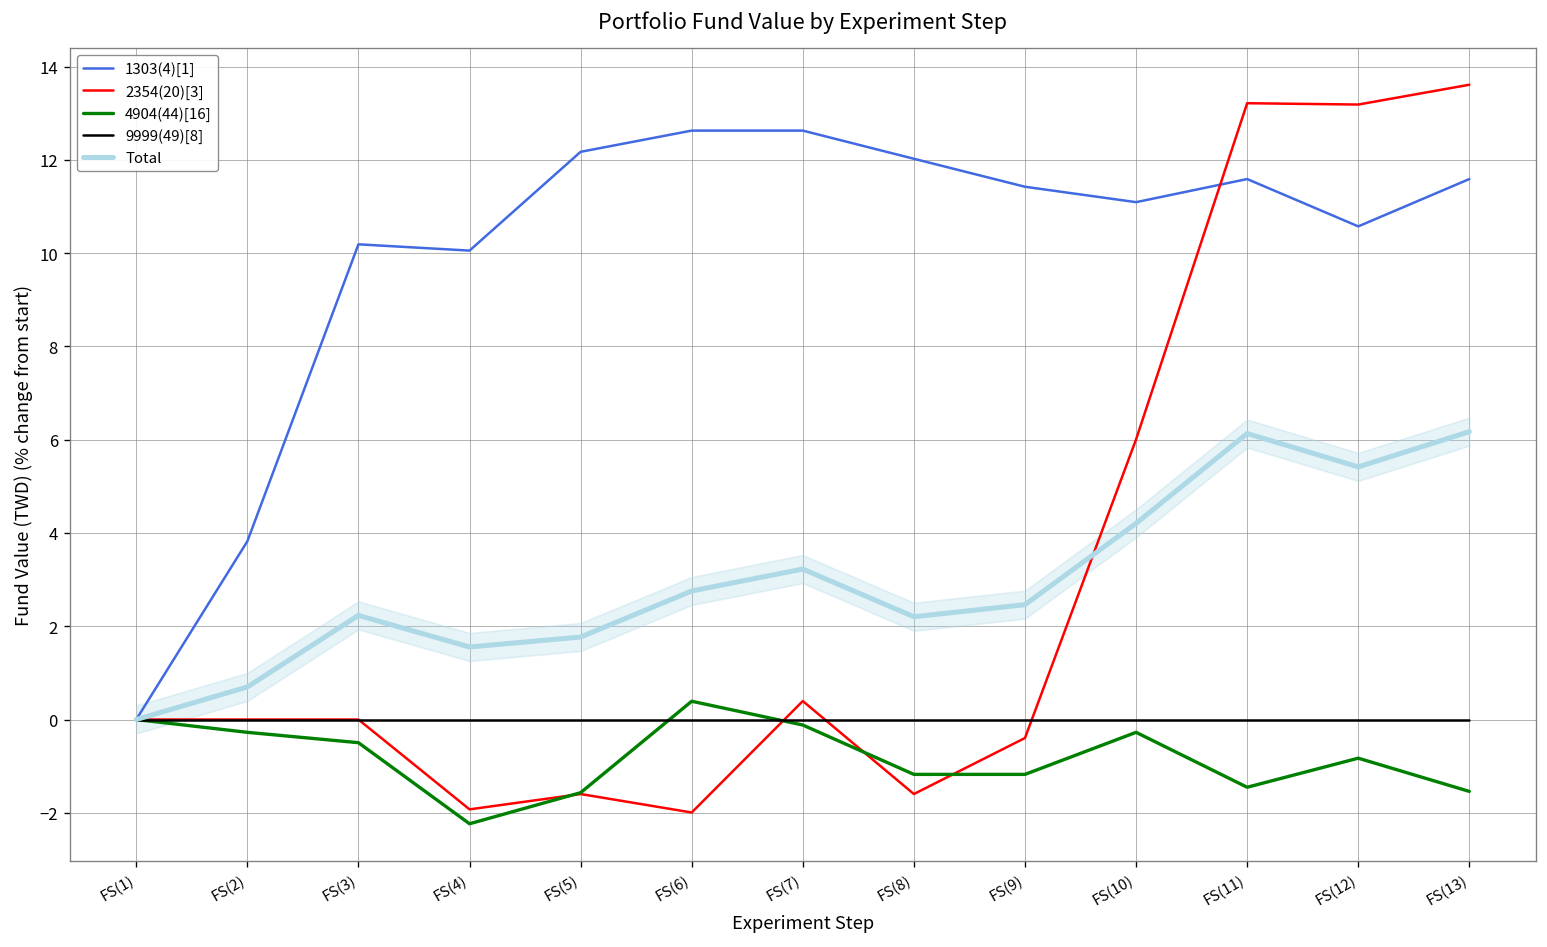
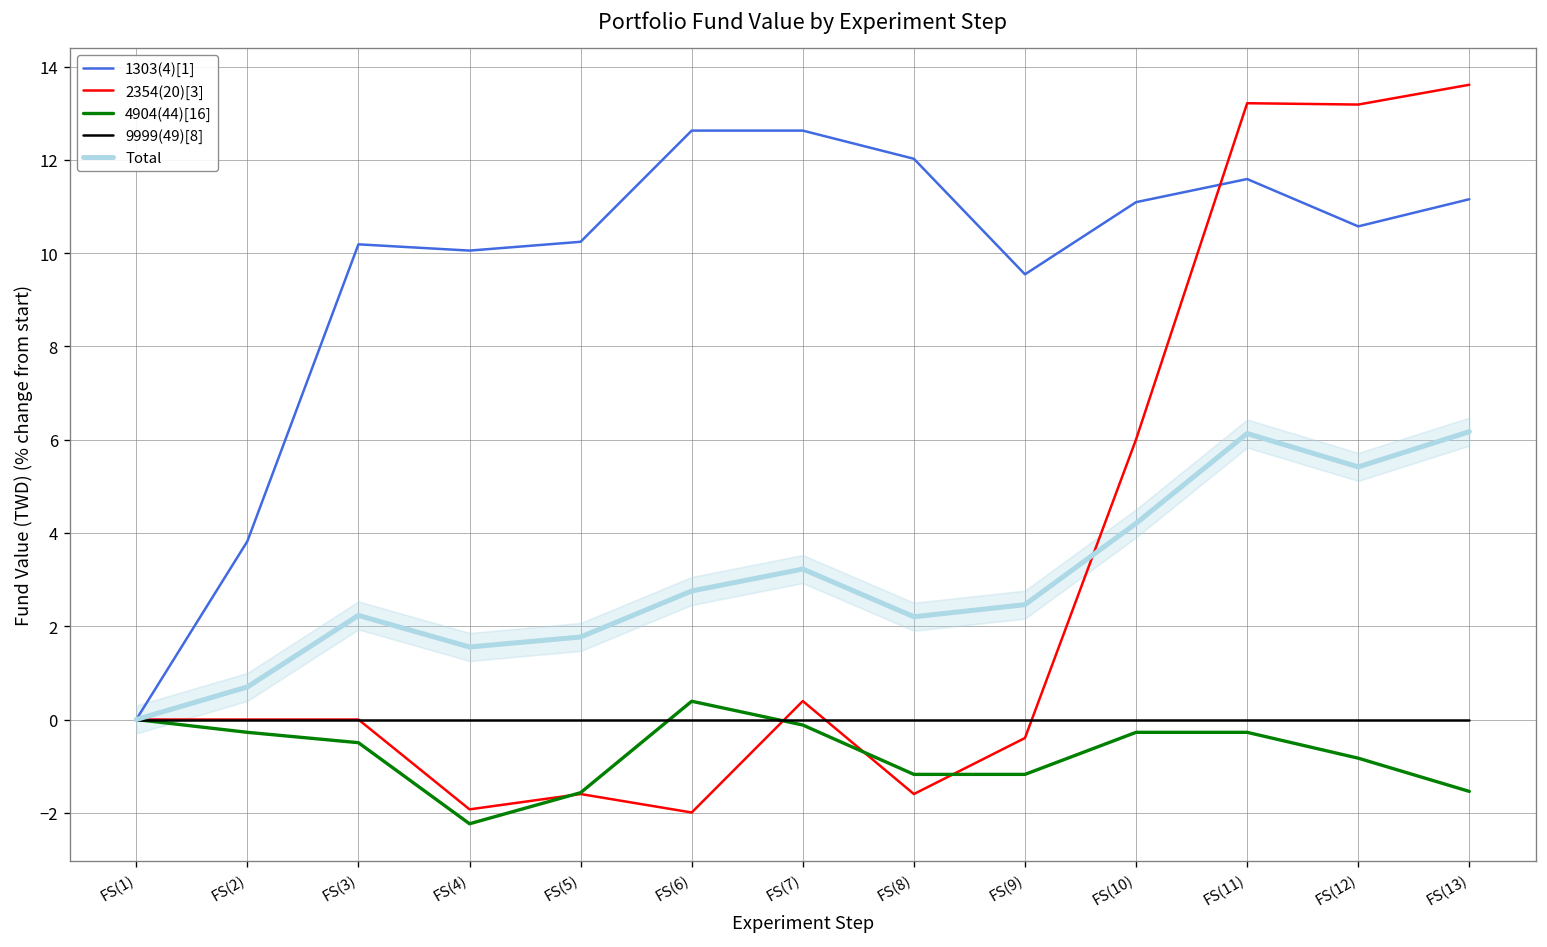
  {
    "1303(4)[1]": {
      "FS(2)": 3.8,
      "FS(3)": 10.2,
      "FS(4)": 10.1,
-     "FS(5)": 12.2,
+     "FS(5)": 10.2,
      "FS(6)": 12.6,
      "FS(7)": 12.6,
      "FS(8)": 12.0,
-     "FS(9)": 11.4,
+     "FS(9)": 9.5,
      "FS(10)": 11.1,
      "FS(11)": 11.6,
      "FS(12)": 10.6,
-     "FS(13)": 11.6
+     "FS(13)": 11.2
    },
    "2354(20)[3]": {
      "FS(4)": -1.9,
      "FS(6)": -2.0,
      "FS(7)": 0.4,
      "FS(8)": -1.6,
      "FS(9)": -0.4,
      "FS(10)": 6.0,
      "FS(11)": 13.2,
      "FS(12)": 13.2,
      "FS(13)": 13.6
    },
    "4904(44)[16]": {
      "FS(2)": -0.3,
      "FS(3)": -0.5,
      "FS(4)": -2.2,
      "FS(6)": 0.4,
      "FS(7)": -0.1,
      "FS(8)": -1.2,
      "FS(9)": -1.2,
      "FS(10)": -0.3,
-     "FS(11)": -1.5,
+     "FS(11)": -0.3,
      "FS(12)": -0.8,
      "FS(13)": -1.5
    },
    "9999(49)[8]": {
      "FS(4)": 0.0,
      "FS(5)": 0.0,
      "FS(6)": 0.0,
      "FS(7)": 0.0,
      "FS(8)": 0.0,
      "FS(9)": 0.0,
      "FS(10)": 0.0,
      "FS(11)": 0.0,
      "FS(12)": 0.0,
      "FS(13)": 0.0
    }
  }
